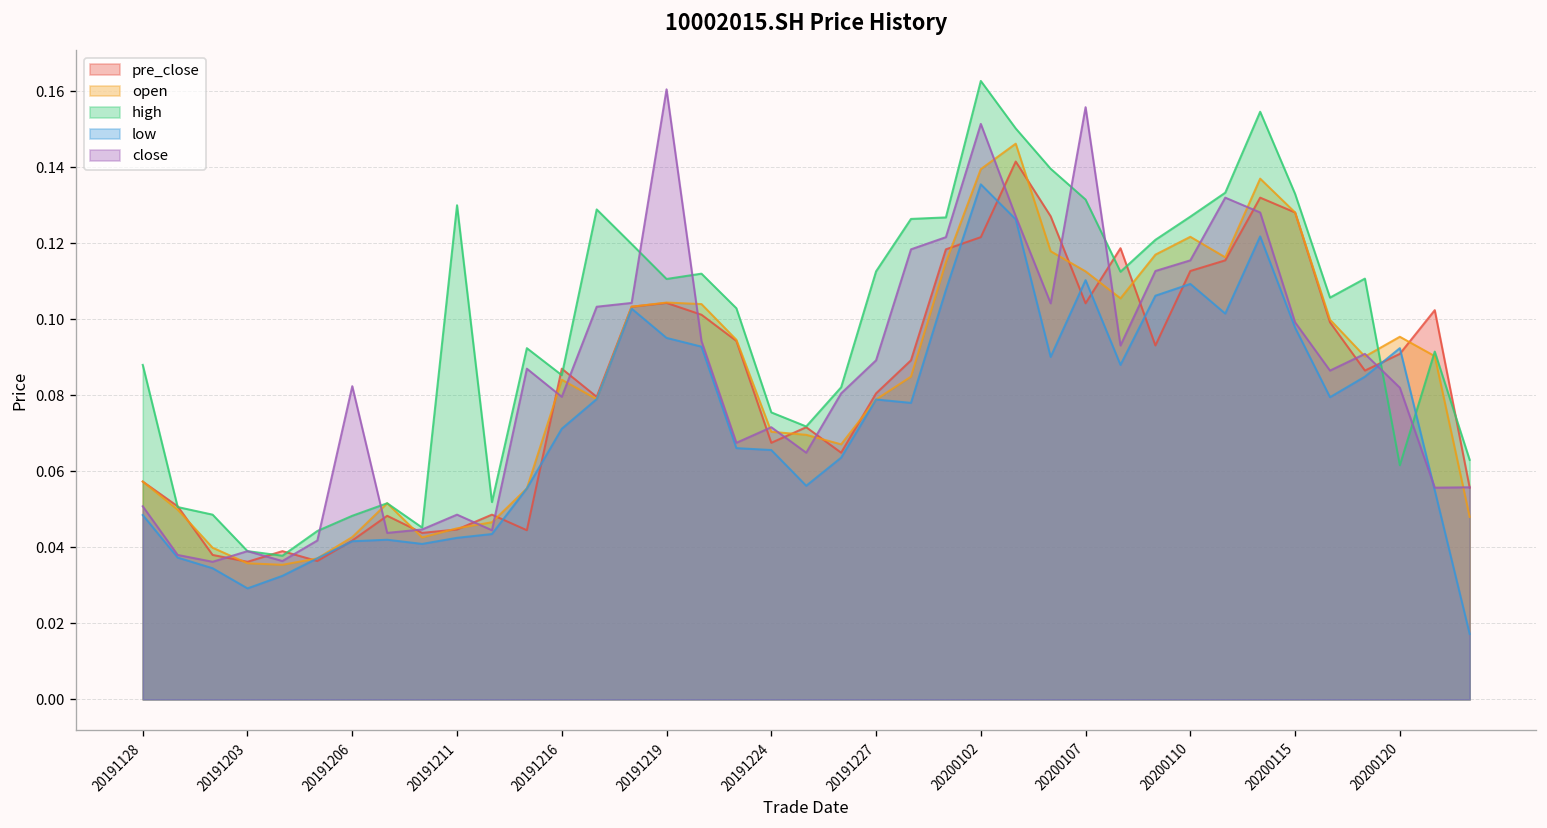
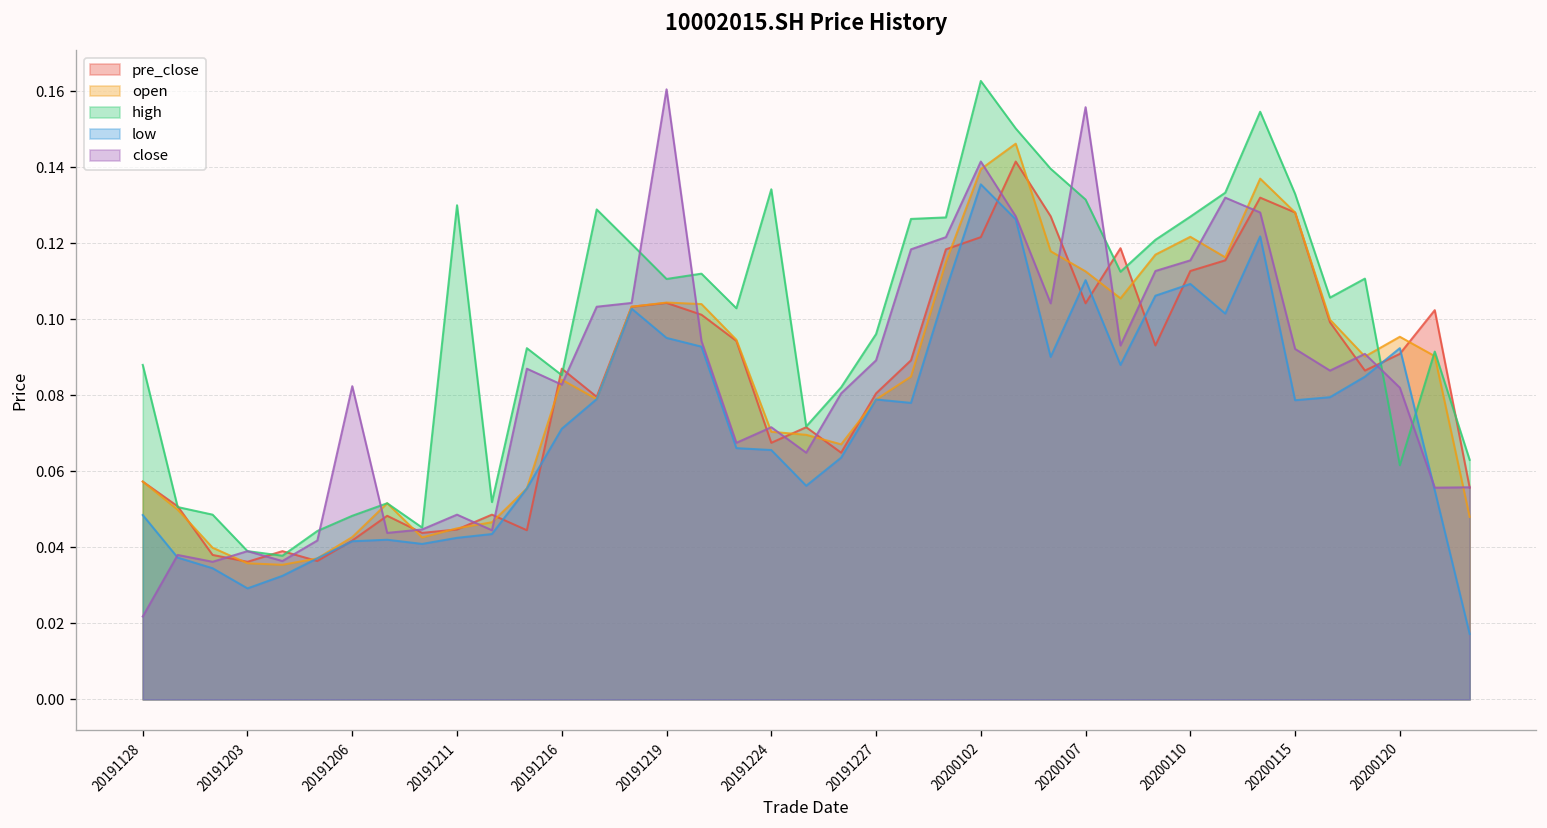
  {
    "high": {
      "20191128": 0.088,
      "20191206": 0.048,
      "20191211": 0.130,
      "20191216": 0.085,
      "20191219": 0.111,
-     "20191224": 0.076,
-     "20191227": 0.113,
+     "20191224": 0.134,
+     "20191227": 0.096,
      "20200102": 0.163,
      "20200107": 0.132,
      "20200110": 0.127,
      "20200115": 0.133,
      "20200120": 0.062
    },
    "low": {
      "20191128": 0.049,
      "20191203": 0.029,
      "20191211": 0.043,
      "20191216": 0.071,
      "20191219": 0.095,
      "20191224": 0.066,
      "20200102": 0.136,
      "20200107": 0.110,
      "20200110": 0.109,
-     "20200115": 0.098,
+     "20200115": 0.079,
      "20200120": 0.092
    },
    "close": {
-     "20191128": 0.051,
+     "20191128": 0.022,
      "20191206": 0.082,
      "20191211": 0.049,
-     "20191216": 0.080,
+     "20191216": 0.083,
      "20191219": 0.161,
      "20191224": 0.072,
      "20191227": 0.089,
-     "20200102": 0.151,
+     "20200102": 0.142,
      "20200107": 0.156,
      "20200110": 0.116,
-     "20200115": 0.099,
+     "20200115": 0.092,
      "20200120": 0.082
    }
  }
